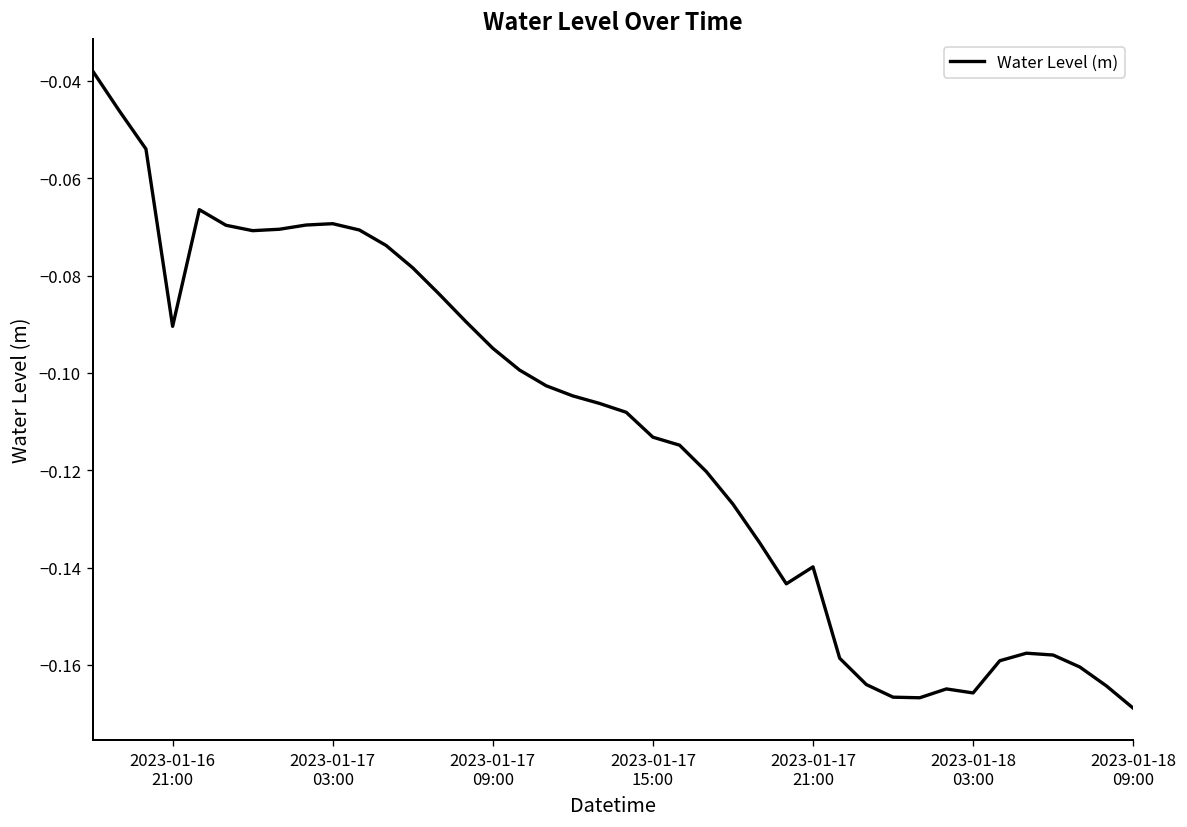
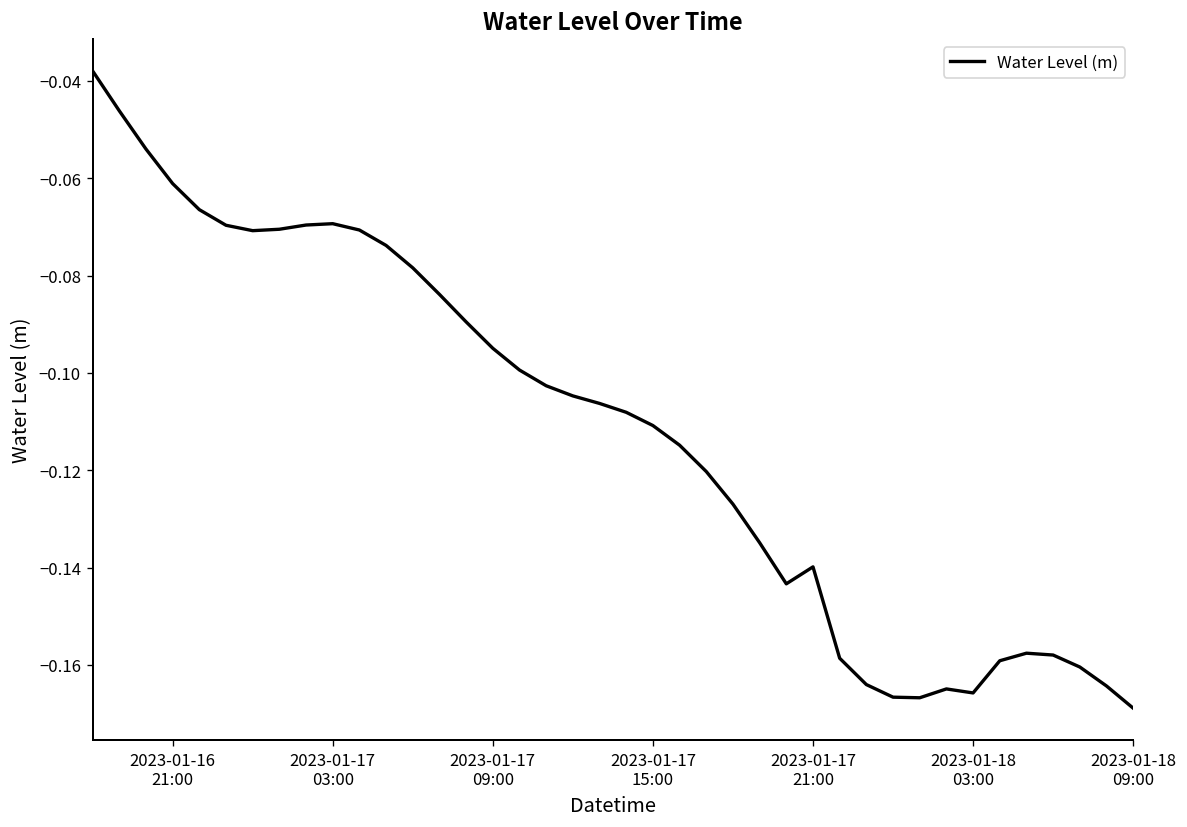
  {
-   "2023-01-16 21:00": -0.090,
+   "2023-01-16 21:00": -0.061,
    "2023-01-17 03:00": -0.069,
    "2023-01-17 09:00": -0.095,
-   "2023-01-17 15:00": -0.113,
+   "2023-01-17 15:00": -0.111,
    "2023-01-17 21:00": -0.140,
    "2023-01-18 03:00": -0.166,
    "2023-01-18 09:00": -0.169
  }
